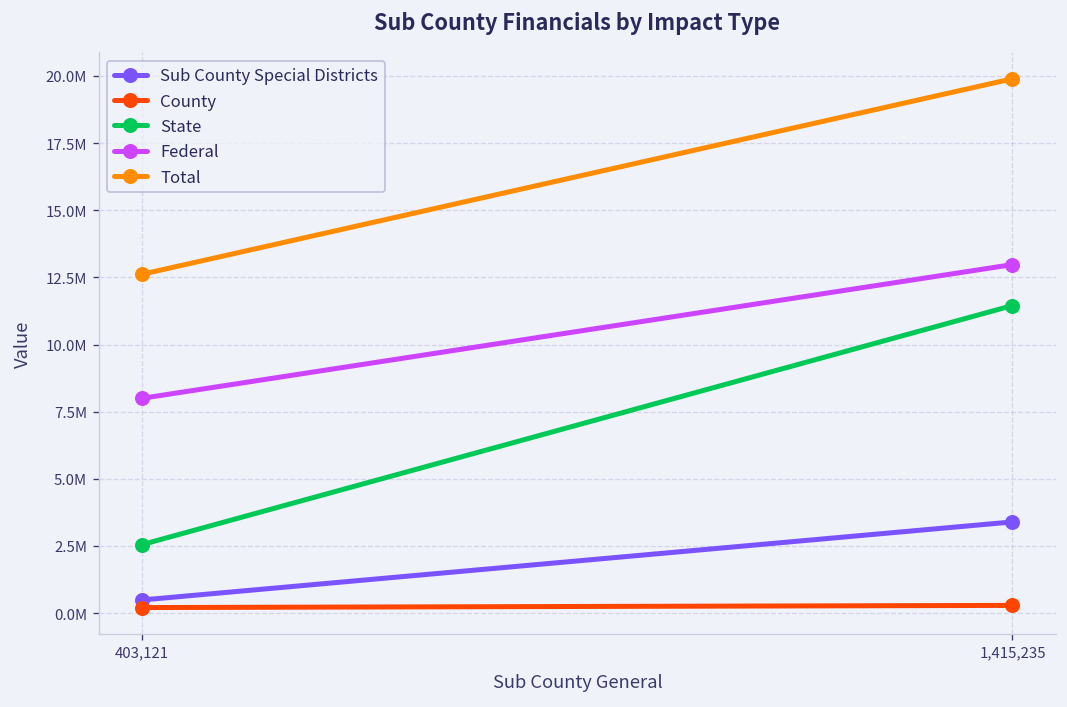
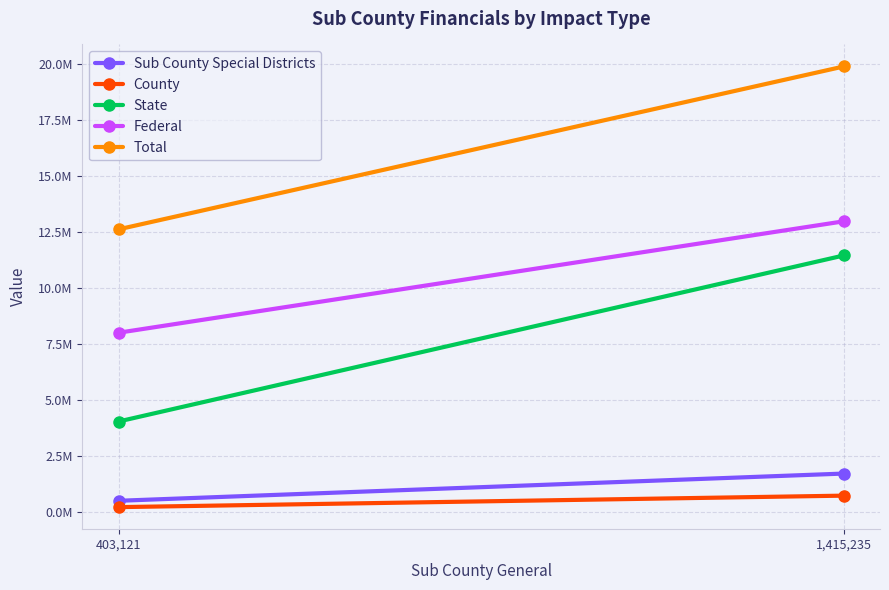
  {
    "Sub County Special Districts": {
      "403,121": 500000,
-     "1,415,235": 3400000
+     "1,415,235": 1700000
    },
    "County": {
      "403,121": 200000,
-     "1,415,235": 300000
+     "1,415,235": 700000
    },
    "State": {
-     "403,121": 2600000,
+     "403,121": 4000000,
      "1,415,235": 11500000
    },
    "Federal": {
      "403,121": 8000000,
      "1,415,235": 13000000
    },
    "Total": {
      "403,121": 12600000,
      "1,415,235": 19900000
    }
  }
